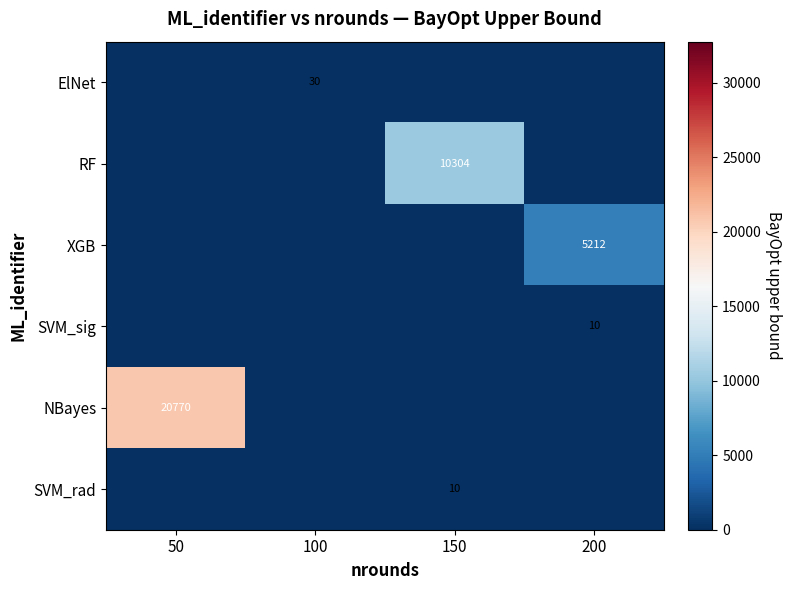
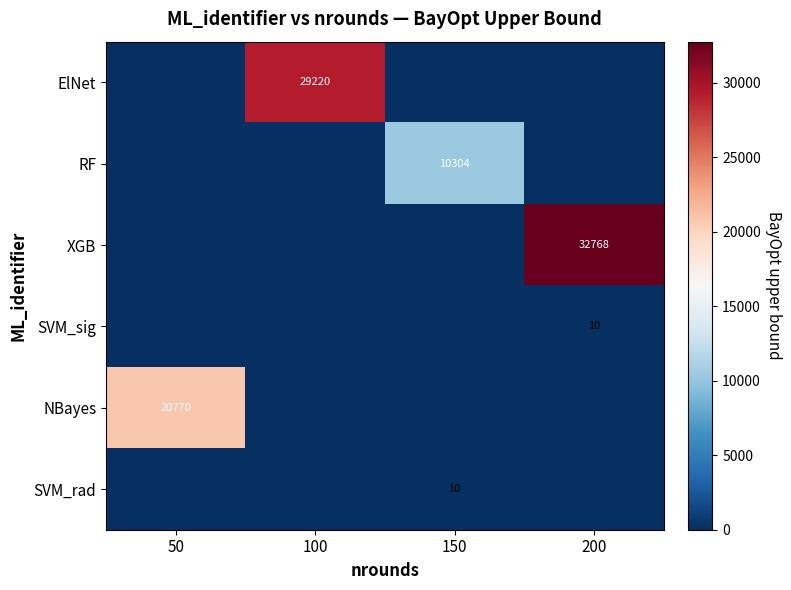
  {
    "ElNet": {
-     "100": 30
+     "100": 29220
    },
    "RF": {
      "150": 10304
    },
    "XGB": {
-     "200": 5212
+     "200": 32768
    },
    "SVM_sig": {
      "200": 10
    },
    "NBayes": {
      "50": 20770
    },
    "SVM_rad": {
      "150": 10
    }
  }
